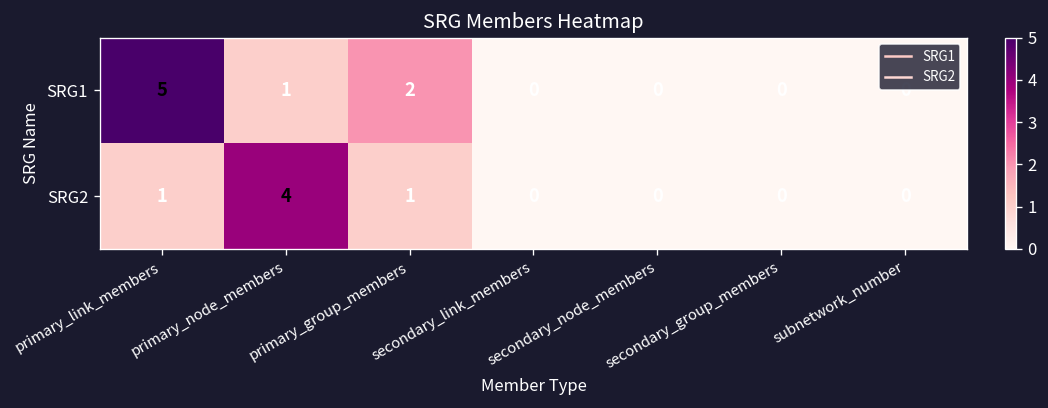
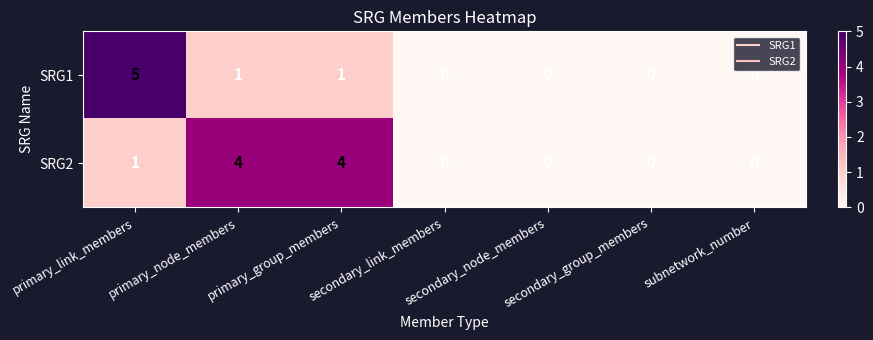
  {
    "SRG1": {
      "primary_link_members": 5,
      "primary_node_members": 1,
-     "primary_group_members": 2
+     "primary_group_members": 1
    },
    "SRG2": {
      "primary_link_members": 1,
      "primary_node_members": 4,
-     "primary_group_members": 1
+     "primary_group_members": 4
    }
  }
